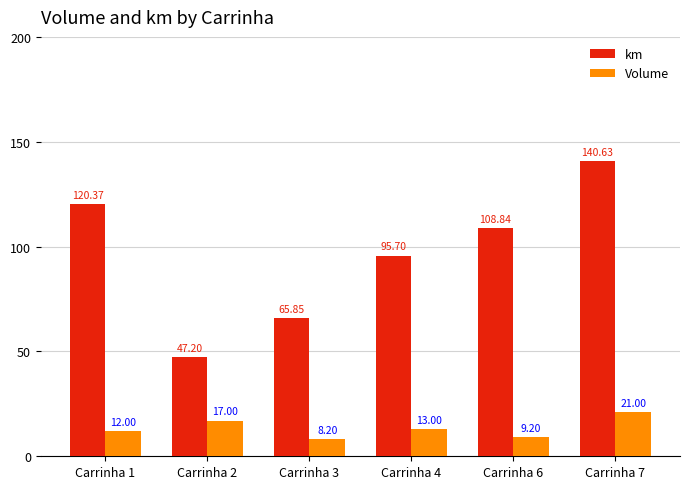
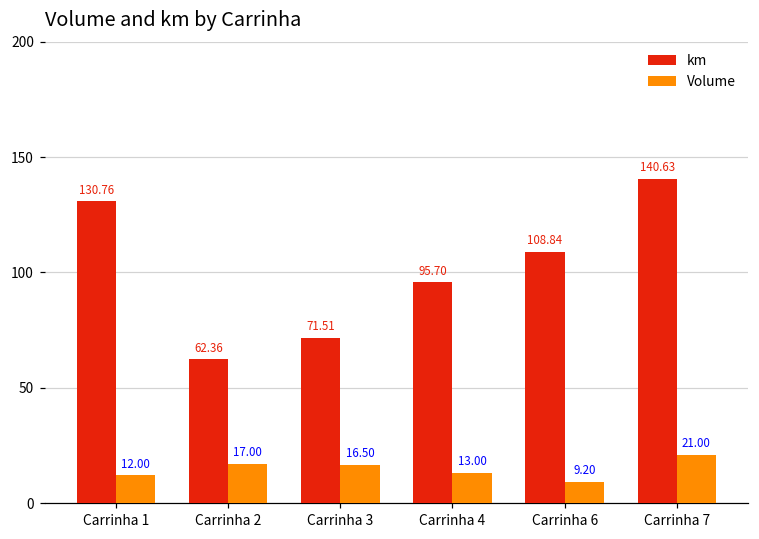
  {
    "km": {
-     "Carrinha 1": 120.37,
-     "Carrinha 2": 47.20,
-     "Carrinha 3": 65.85,
+     "Carrinha 1": 130.76,
+     "Carrinha 2": 62.36,
+     "Carrinha 3": 71.51,
      "Carrinha 4": 95.70,
      "Carrinha 6": 108.84,
      "Carrinha 7": 140.63
    },
    "Volume": {
      "Carrinha 1": 12.00,
      "Carrinha 2": 17.00,
-     "Carrinha 3": 8.20,
+     "Carrinha 3": 16.50,
      "Carrinha 4": 13.00,
      "Carrinha 6": 9.20,
      "Carrinha 7": 21.00
    }
  }
